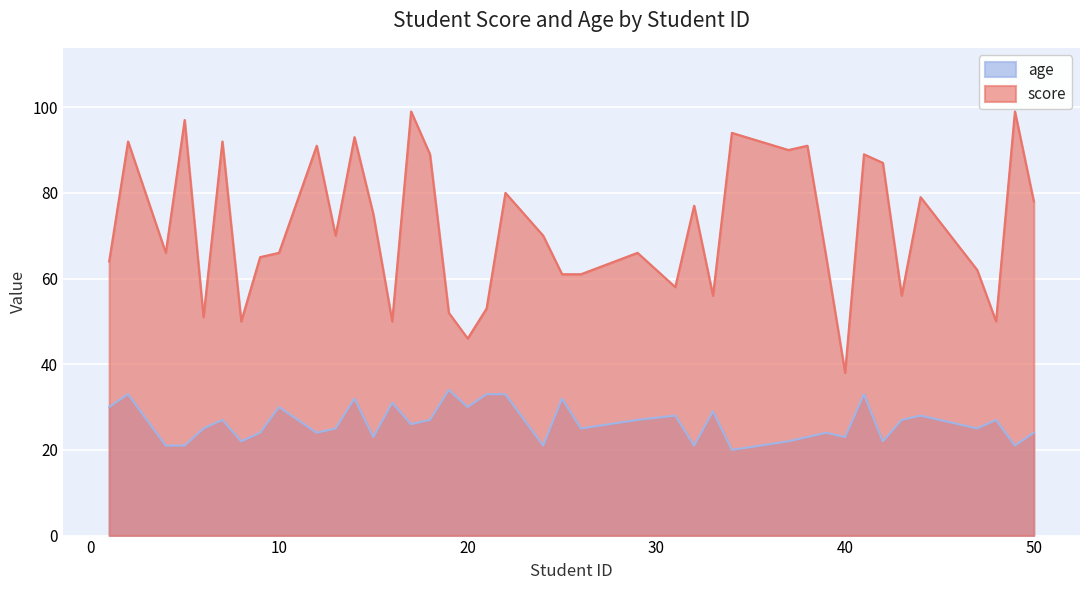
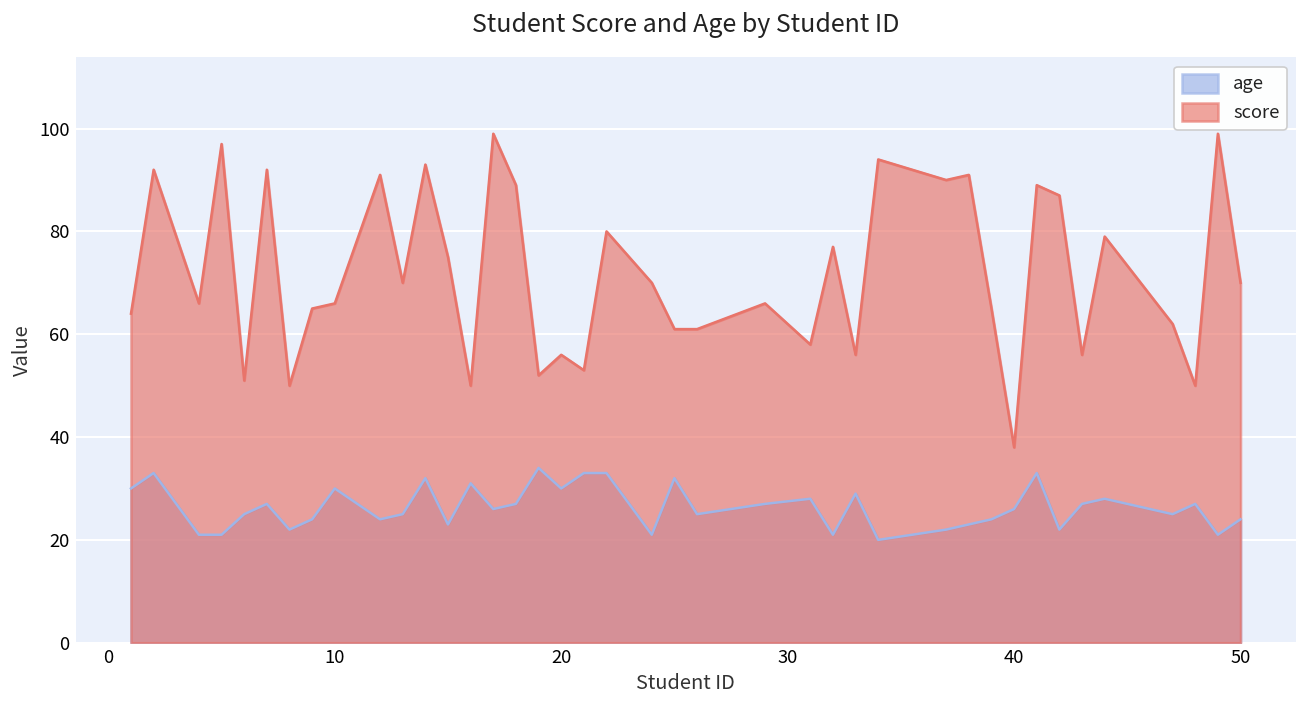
  {
    "age": {
      "10": 30,
      "20": 30,
-     "40": 23,
+     "40": 26,
      "50": 24
    },
    "score": {
      "10": 66,
-     "20": 46,
+     "20": 56,
      "40": 38,
-     "50": 78
+     "50": 70
    }
  }
